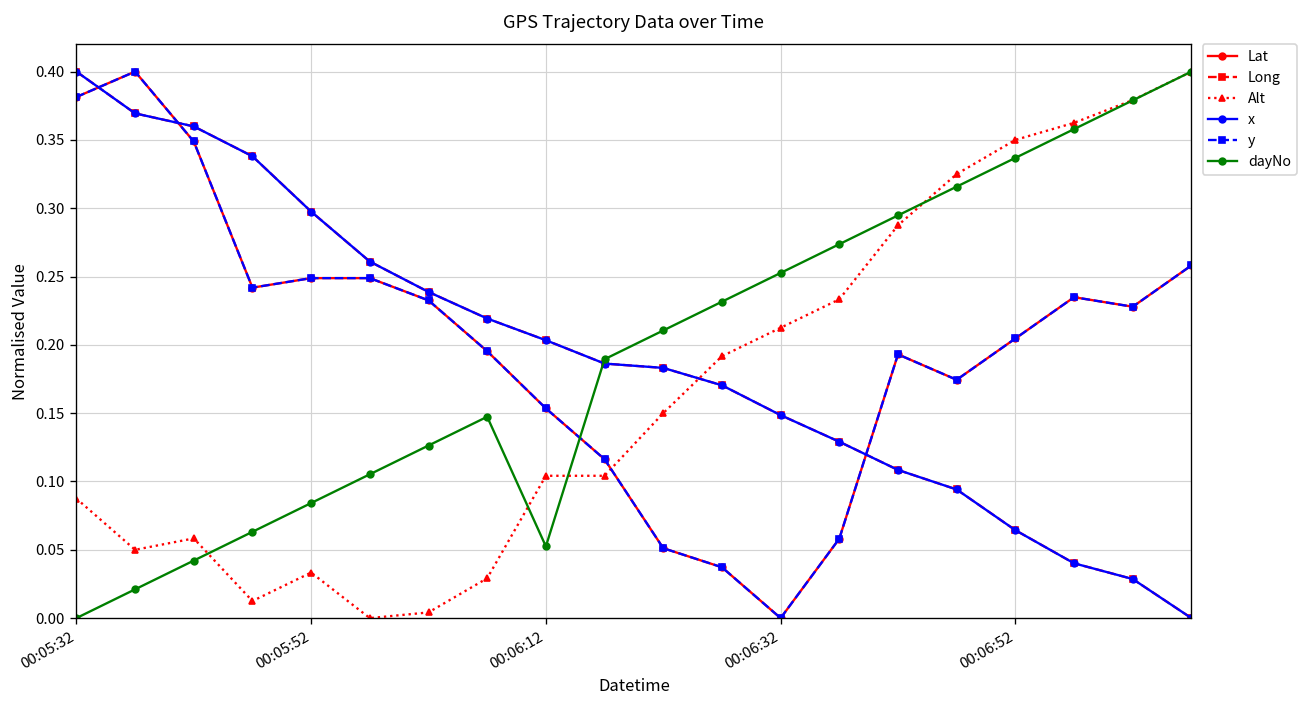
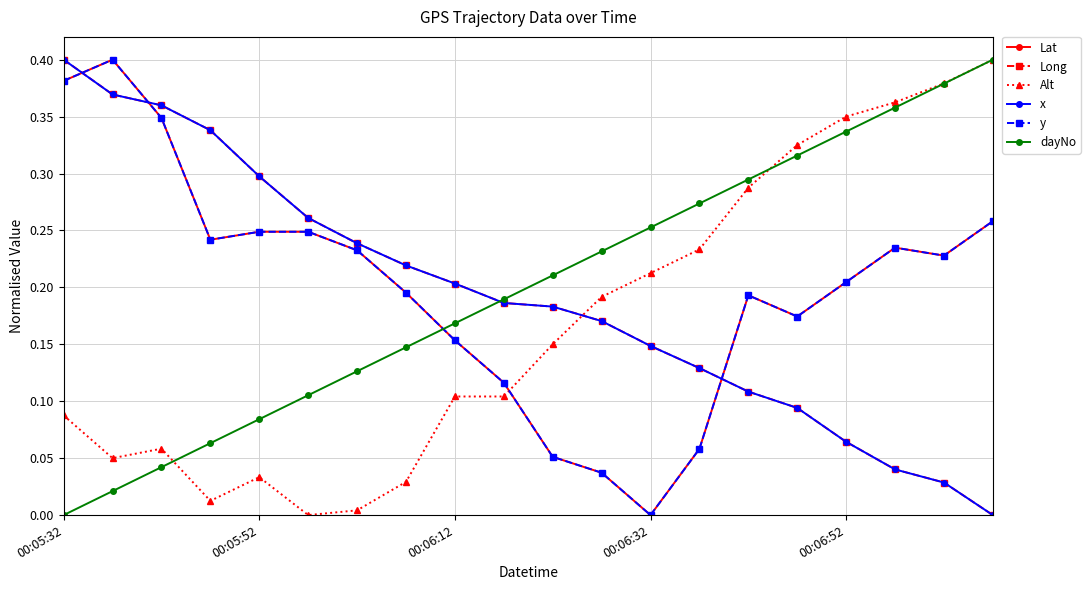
  {
    "Alt": {
      "00:05:32": 0.088,
      "00:05:52": 0.033,
      "00:06:12": 0.104,
      "00:06:32": 0.213,
      "00:06:52": 0.350
    },
    "dayNo": {
      "00:05:32": 0.000,
      "00:05:52": 0.084,
-     "00:06:12": 0.052,
+     "00:06:12": 0.168,
      "00:06:32": 0.253,
      "00:06:52": 0.337
    }
  }
